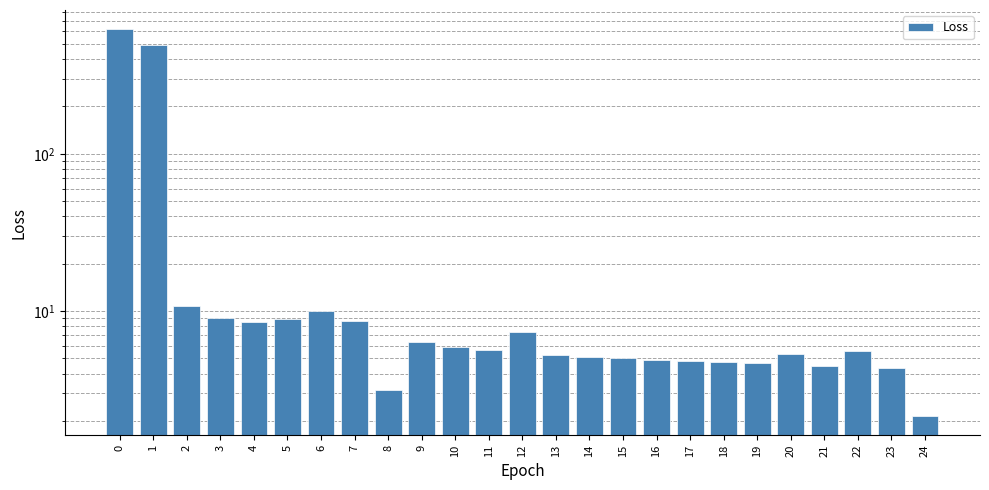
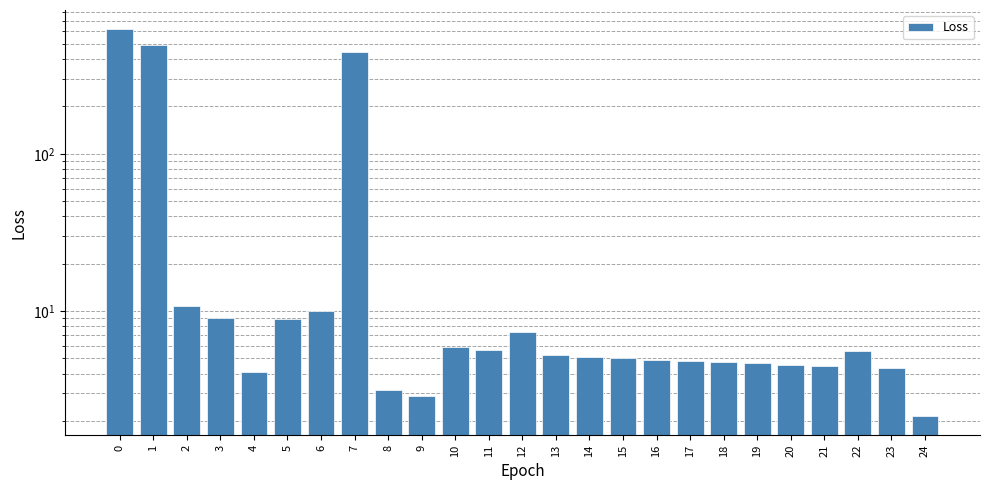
  {
    "0": 620,
    "1": 490,
    "2": 11,
    "3": 9,
-   "4": 8,
+   "4": 4.1,
    "5": 9,
    "6": 10,
-   "7": 9,
+   "7": 440,
    "8": 3.1,
-   "9": 6.3,
+   "9": 2.9,
    "10": 5.9,
    "11": 5.6,
    "12": 7,
    "13": 5.3,
    "14": 5.1,
    "15": 5.0,
    "16": 4.9,
    "17": 4.8,
    "18": 4.7,
    "19": 4.6,
-   "20": 5.3,
+   "20": 4.6,
    "21": 4.5,
    "22": 5.6,
    "23": 4.3,
    "24": 2.2
  }
